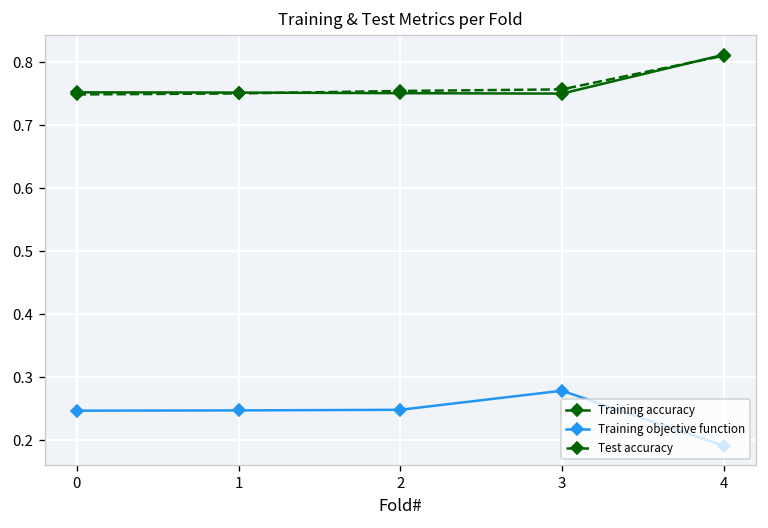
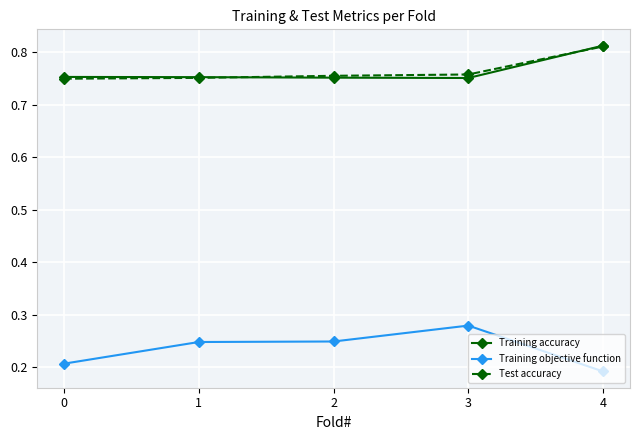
  {
    "Training objective function": {
-     "0": 0.25,
+     "0": 0.21,
      "1": 0.25,
      "2": 0.25,
      "3": 0.28
    }
  }
